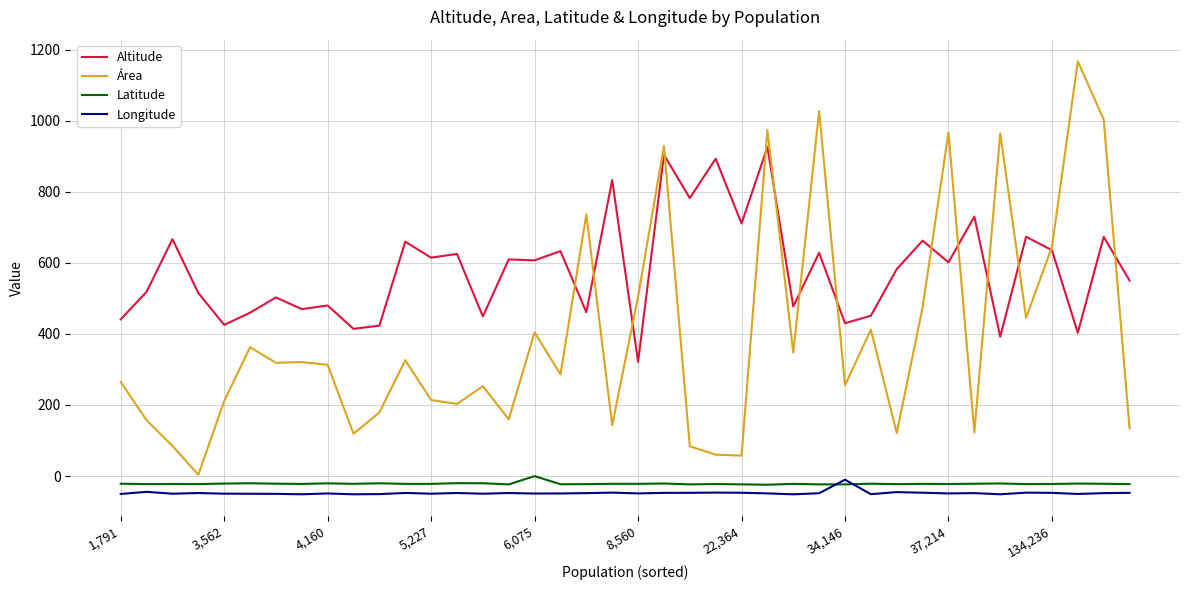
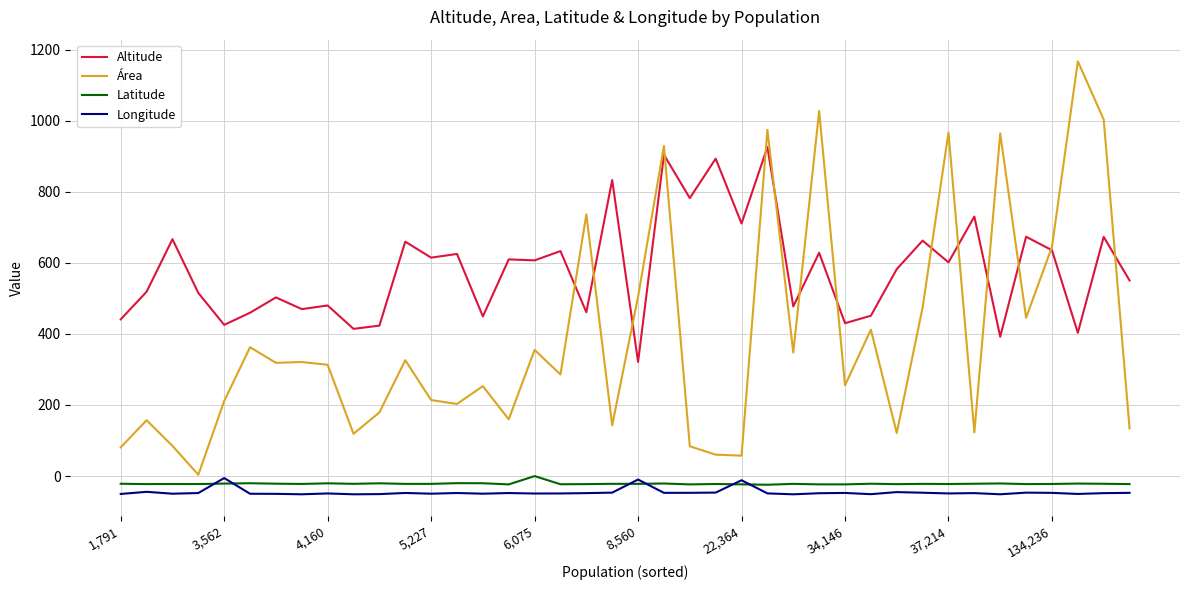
  {
    "Altitude": {
      "1,791": 440,
      "3,562": 430,
      "4,160": 480,
      "5,227": 610,
      "6,075": 610,
      "8,560": 320,
      "22,364": 710,
      "34,146": 430,
      "37,214": 600,
      "134,236": 640
    },
    "Área": {
-     "1,791": 260,
+     "1,791": 80,
      "3,562": 210,
      "4,160": 310,
      "5,227": 210,
-     "6,075": 400,
+     "6,075": 350,
      "8,560": 500,
      "22,364": 60,
      "34,146": 260,
      "37,214": 970,
      "134,236": 640
    },
    "Latitude": {
      "1,791": -20,
      "3,562": -20,
      "4,160": -20,
      "5,227": -20,
      "6,075": 0,
      "8,560": -20,
      "22,364": -20,
      "34,146": -20,
      "37,214": -20,
      "134,236": -20
    },
    "Longitude": {
      "1,791": -50,
-     "3,562": -50,
+     "3,562": -10,
      "4,160": -50,
      "5,227": -50,
      "6,075": -50,
-     "8,560": -50,
-     "22,364": -50,
-     "34,146": -10,
+     "8,560": -10,
+     "22,364": -10,
+     "34,146": -50,
      "37,214": -50,
      "134,236": -50
    }
  }
